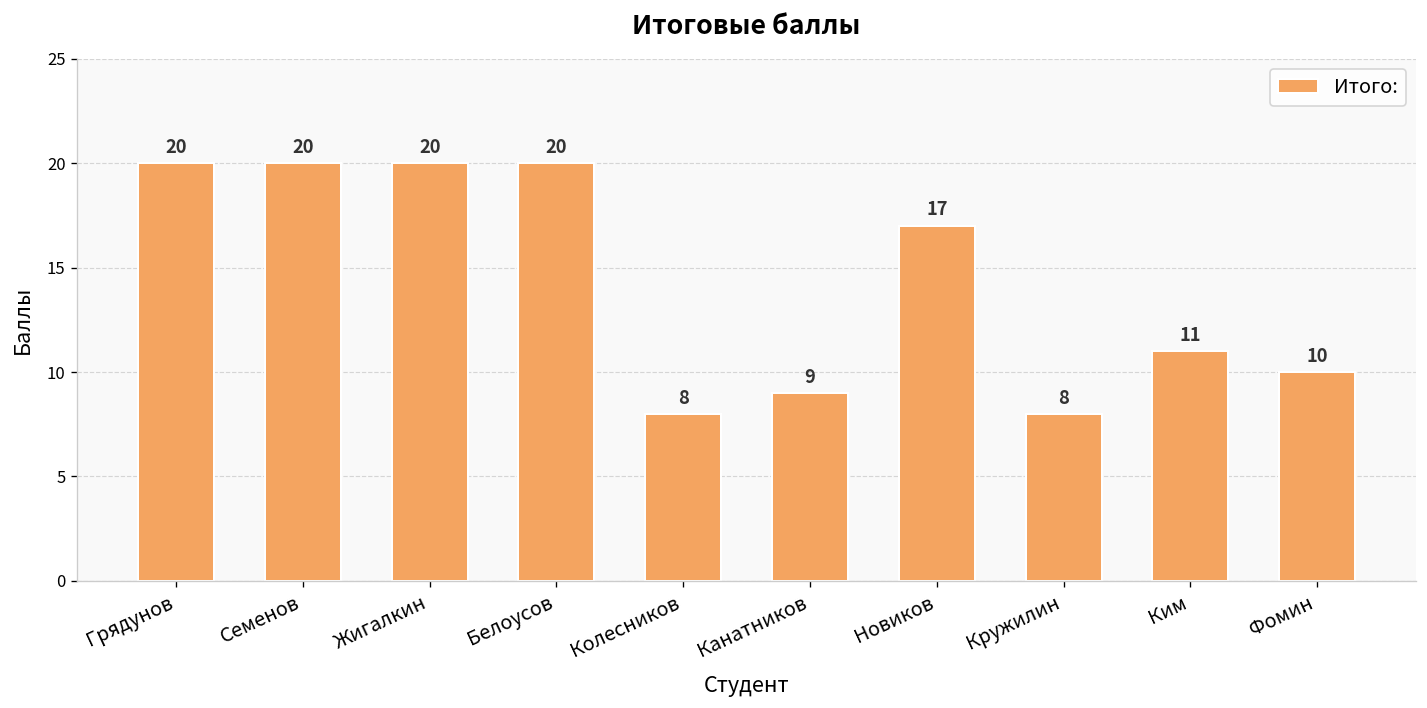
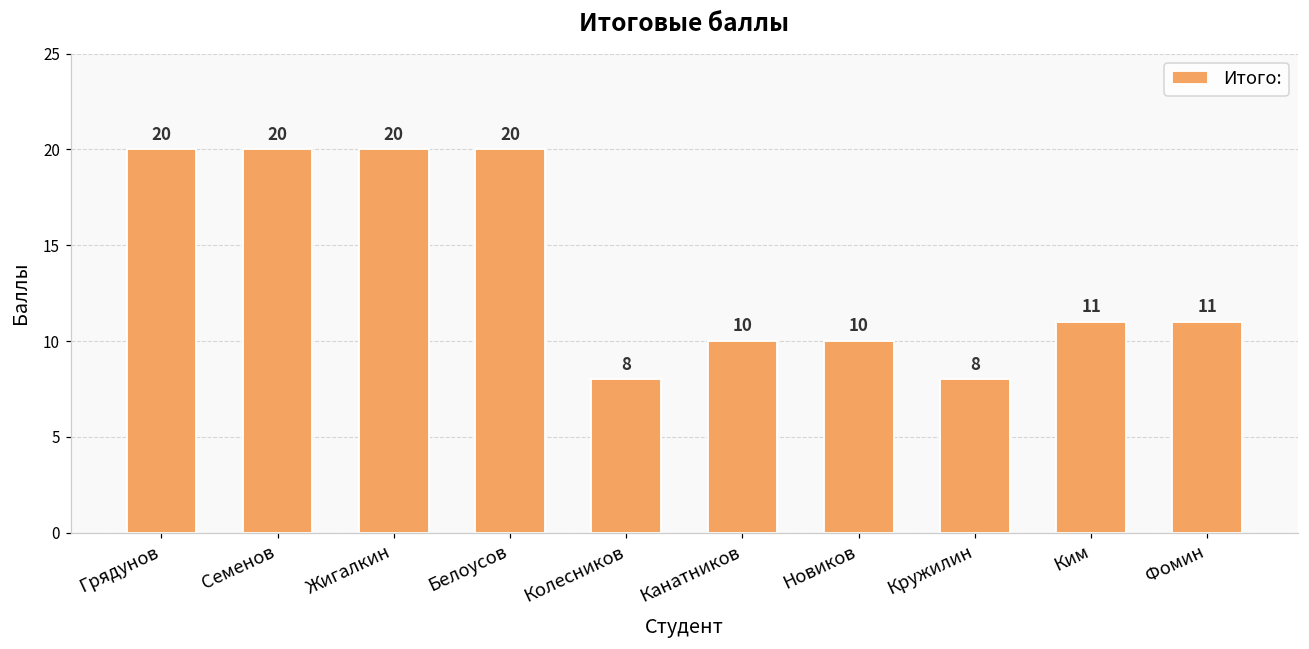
  {
    "Грядунов": 20,
    "Семенов": 20,
    "Жигалкин": 20,
    "Белоусов": 20,
    "Колесников": 8,
-   "Канатников": 9,
-   "Новиков": 17,
+   "Канатников": 10,
+   "Новиков": 10,
    "Кружилин": 8,
    "Ким": 11,
-   "Фомин": 10
+   "Фомин": 11
  }
